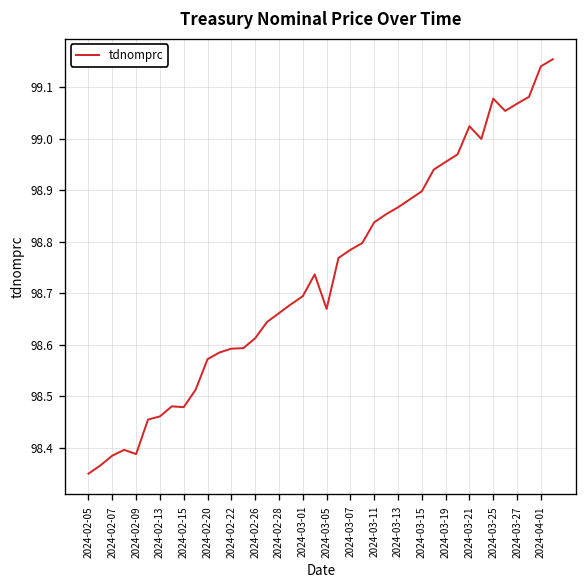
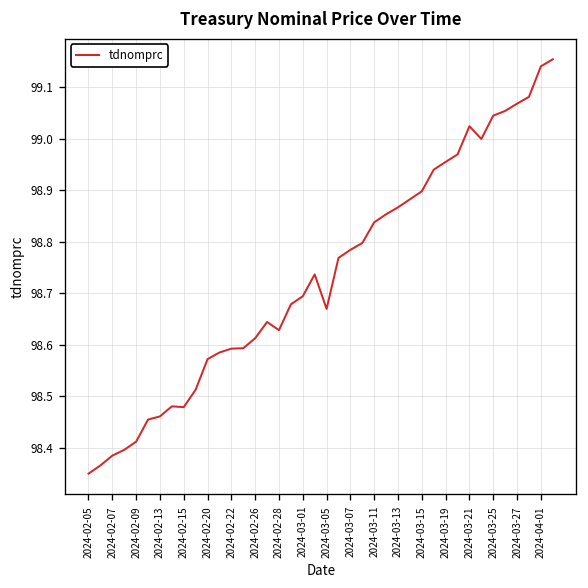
  {
    "2024-02-05": 98.35,
    "2024-02-07": 98.39,
-   "2024-02-09": 98.39,
+   "2024-02-09": 98.41,
    "2024-02-13": 98.46,
    "2024-02-15": 98.48,
    "2024-02-20": 98.57,
    "2024-02-22": 98.59,
    "2024-02-26": 98.61,
-   "2024-02-28": 98.66,
+   "2024-02-28": 98.63,
    "2024-03-01": 98.69,
    "2024-03-05": 98.67,
    "2024-03-07": 98.78,
    "2024-03-11": 98.84,
    "2024-03-13": 98.87,
    "2024-03-15": 98.90,
    "2024-03-19": 98.96,
    "2024-03-21": 99.02,
-   "2024-03-25": 99.08,
+   "2024-03-25": 99.04,
    "2024-03-27": 99.07,
    "2024-04-01": 99.14
  }
